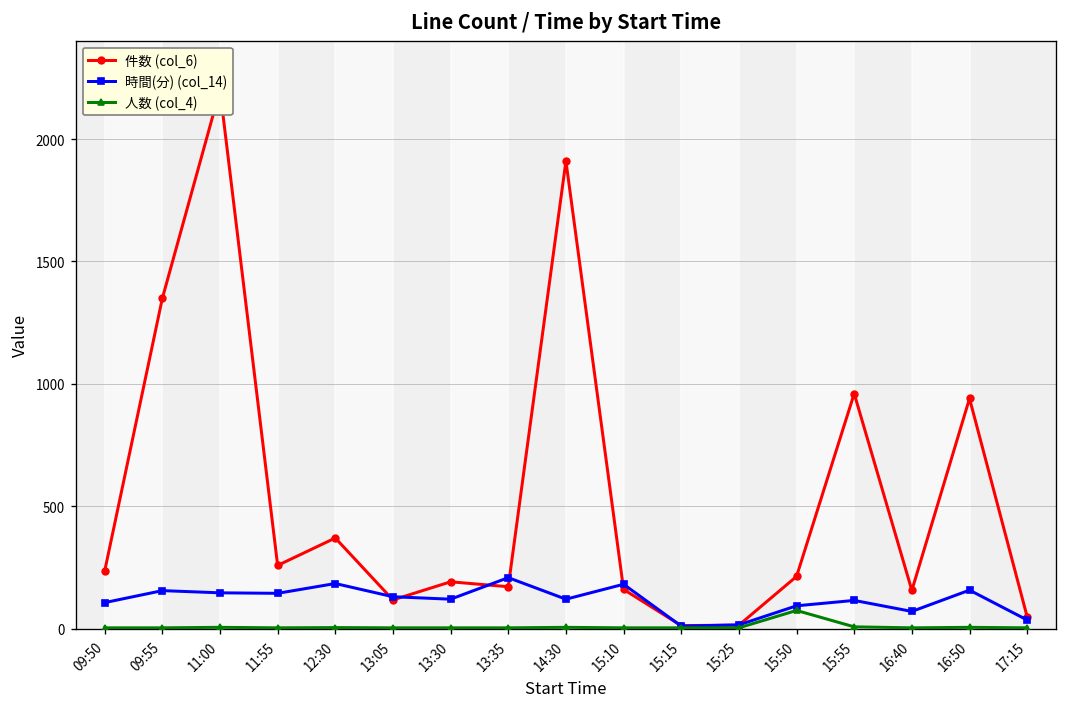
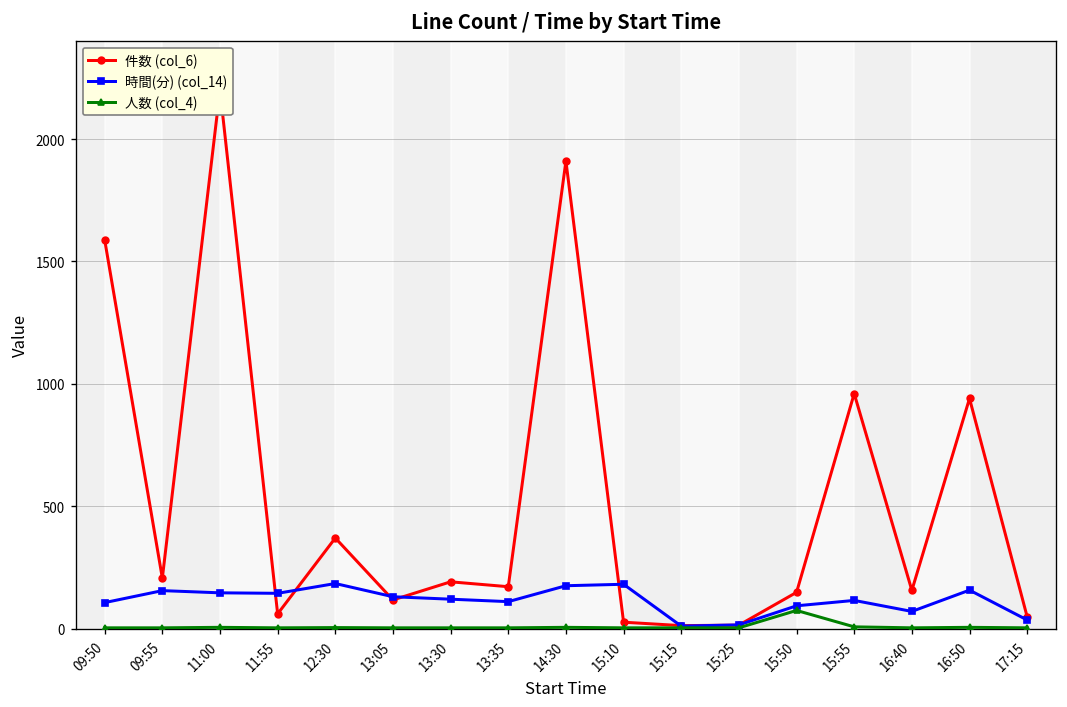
  {
    "件数 (col_6)": {
-     "09:50": 240,
-     "09:55": 1350,
-     "11:55": 260,
+     "09:50": 1590,
+     "09:55": 210,
+     "11:55": 60,
      "12:30": 370,
      "13:05": 120,
      "13:30": 190,
      "13:35": 170,
      "14:30": 1910,
-     "15:10": 160,
-     "15:50": 210,
+     "15:10": 30,
+     "15:50": 150,
      "15:55": 960,
      "16:40": 160,
      "16:50": 940,
      "17:15": 50
    },
    "時間(分) (col_14)": {
      "09:50": 110,
      "09:55": 160,
      "11:00": 150,
      "11:55": 140,
      "12:30": 180,
      "13:05": 130,
      "13:30": 120,
-     "13:35": 210,
-     "14:30": 120,
+     "13:35": 110,
+     "14:30": 180,
      "15:10": 180,
      "15:50": 90,
      "15:55": 120,
      "16:40": 70,
      "16:50": 160,
      "17:15": 40
    },
    "人数 (col_4)": {
      "09:50": 0,
      "09:55": 0,
      "11:00": 10,
      "11:55": 0,
      "12:30": 0,
      "13:05": 0,
      "13:30": 0,
      "13:35": 0,
      "14:30": 10,
      "15:10": 0,
      "15:50": 70,
      "15:55": 10,
      "16:40": 0,
      "16:50": 10,
      "17:15": 0
    }
  }
